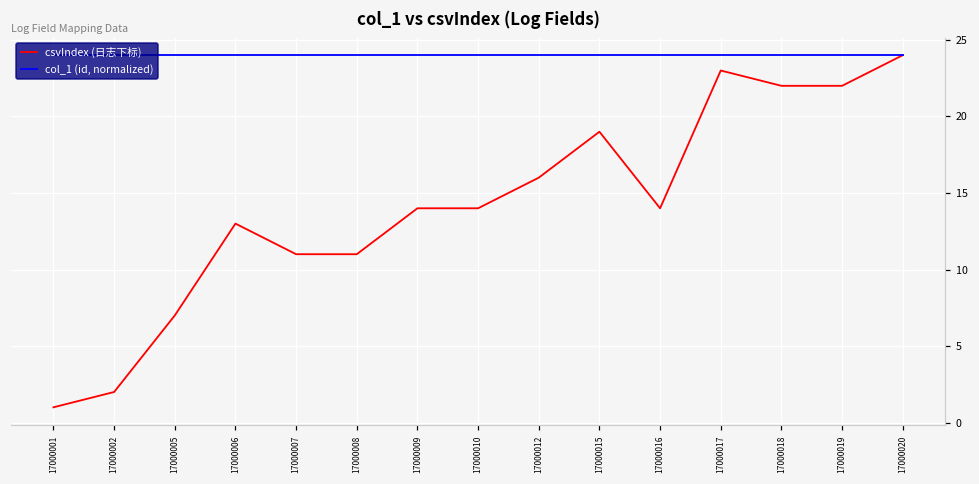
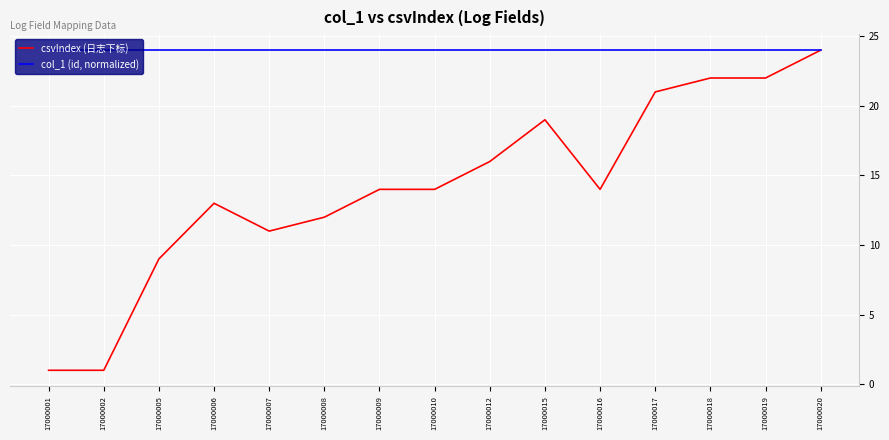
  {
    "csvIndex (日志下标)": {
      "17000001": 1,
-     "17000002": 2,
-     "17000005": 7,
+     "17000002": 1,
+     "17000005": 9,
      "17000006": 13,
      "17000007": 11,
-     "17000008": 11,
+     "17000008": 12,
      "17000009": 14,
      "17000010": 14,
      "17000012": 16,
      "17000015": 19,
      "17000016": 14,
-     "17000017": 23,
+     "17000017": 21,
      "17000018": 22,
      "17000019": 22
    },
    "col_1 (id, normalized)": {
      "17000005": 24,
      "17000006": 24,
      "17000007": 24,
      "17000008": 24,
      "17000009": 24,
      "17000010": 24,
      "17000012": 24,
      "17000015": 24,
      "17000016": 24,
      "17000017": 24,
      "17000018": 24,
      "17000019": 24
    }
  }
